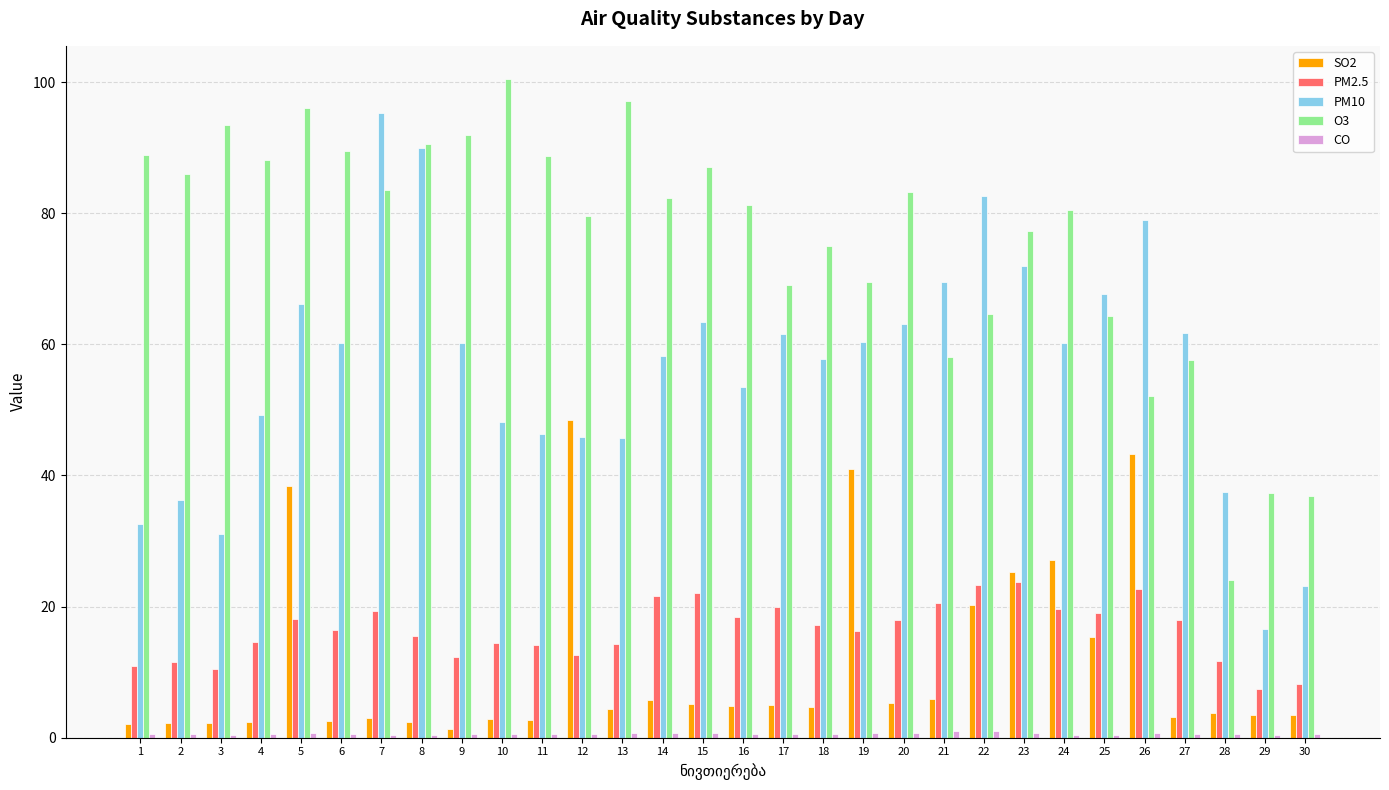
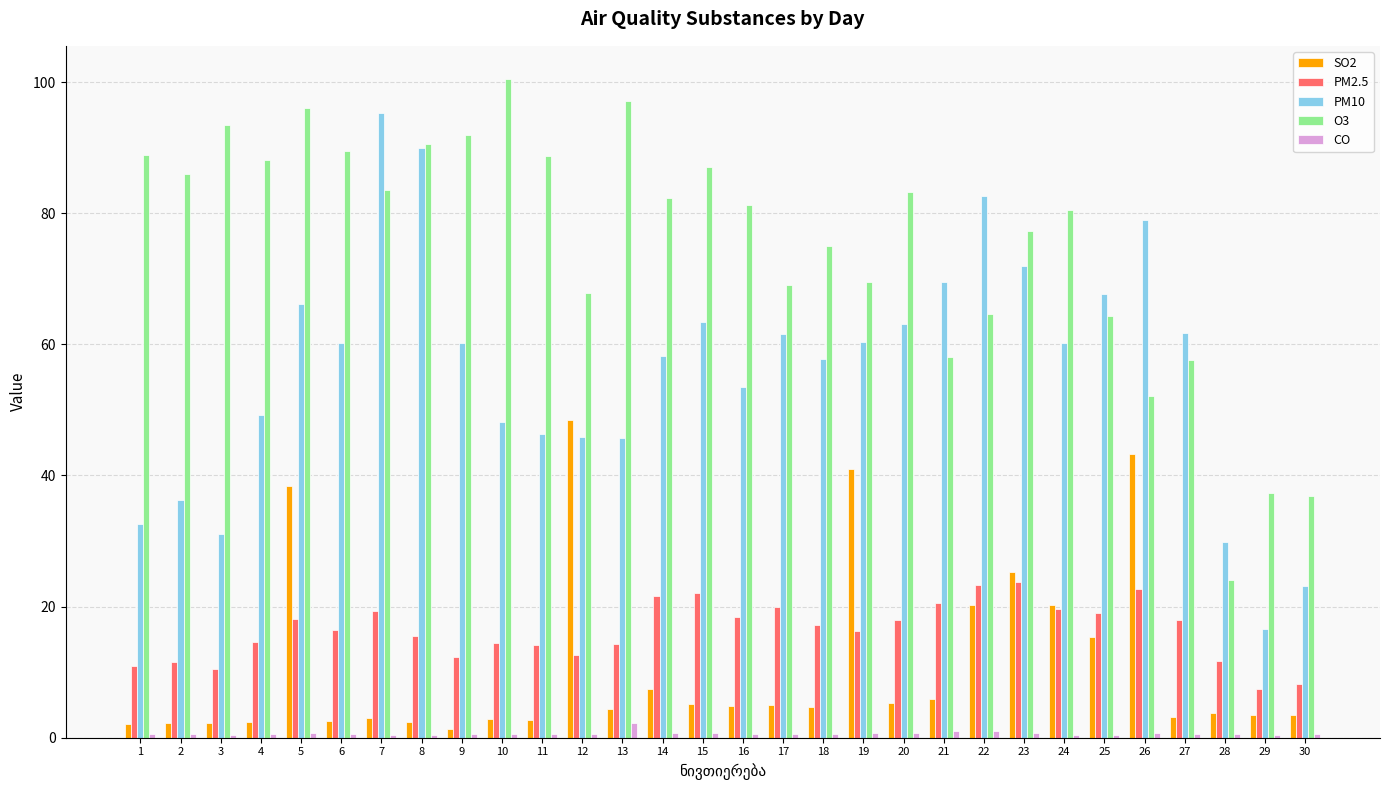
  {
    "SO2": {
      "1": 2,
      "2": 2,
      "3": 2,
      "4": 2,
      "5": 38,
      "6": 3,
      "7": 3,
      "8": 2,
      "9": 1,
      "10": 3,
      "11": 3,
      "12": 48,
      "13": 4,
-     "14": 6,
+     "14": 7,
      "15": 5,
      "16": 5,
      "17": 5,
      "18": 5,
      "19": 41,
      "20": 5,
      "21": 6,
      "22": 20,
      "23": 25,
-     "24": 27,
+     "24": 20,
      "25": 15,
      "26": 43,
      "27": 3,
      "28": 4,
      "29": 4,
      "30": 3
    },
    "PM2.5": {
      "1": 11,
      "2": 11,
      "3": 11,
      "4": 15,
      "5": 18,
      "6": 16,
      "7": 19,
      "8": 15,
      "9": 12,
      "10": 14,
      "11": 14,
      "12": 13,
      "13": 14,
      "14": 22,
      "15": 22,
      "16": 18,
      "17": 20,
      "18": 17,
      "19": 16,
      "20": 18,
      "21": 21,
      "22": 23,
      "23": 24,
      "24": 20,
      "25": 19,
      "26": 23,
      "27": 18,
      "28": 12,
      "29": 7,
      "30": 8
    },
    "PM10": {
      "1": 33,
      "2": 36,
      "3": 31,
      "4": 49,
      "5": 66,
      "6": 60,
      "7": 95,
      "8": 90,
      "9": 60,
      "10": 48,
      "11": 46,
      "12": 46,
      "13": 46,
      "14": 58,
      "15": 63,
      "16": 54,
      "17": 62,
      "18": 58,
      "19": 60,
      "20": 63,
      "21": 70,
      "22": 83,
      "23": 72,
      "24": 60,
      "25": 68,
      "26": 79,
      "27": 62,
-     "28": 38,
+     "28": 30,
      "29": 17,
      "30": 23
    },
    "O3": {
      "1": 89,
      "2": 86,
      "3": 94,
      "4": 88,
      "5": 96,
      "6": 90,
      "7": 84,
      "8": 91,
      "9": 92,
      "10": 101,
      "11": 89,
-     "12": 80,
+     "12": 68,
      "13": 97,
      "14": 82,
      "15": 87,
      "16": 81,
      "17": 69,
      "18": 75,
      "19": 70,
      "20": 83,
      "21": 58,
      "22": 65,
      "23": 77,
      "24": 81,
      "25": 64,
      "26": 52,
      "27": 58,
      "28": 24,
      "29": 37,
      "30": 37
    },
    "CO": {
      "1": 1,
      "2": 1,
      "3": 0,
      "4": 1,
      "5": 1,
      "6": 1,
      "7": 0,
      "8": 0,
      "9": 1,
      "10": 1,
      "11": 1,
      "12": 1,
-     "13": 1,
+     "13": 2,
      "14": 1,
      "15": 1,
      "16": 1,
      "17": 1,
      "18": 1,
      "19": 1,
      "20": 1,
      "21": 1,
      "22": 1,
      "23": 1,
      "24": 0,
      "25": 0,
      "26": 1,
      "27": 1,
      "28": 1,
      "29": 0,
      "30": 1
    }
  }
